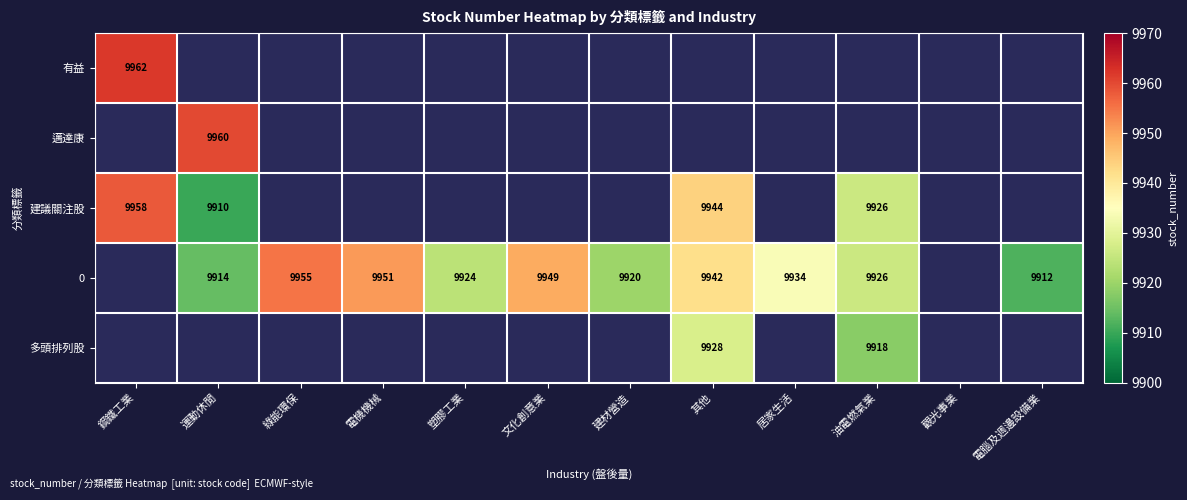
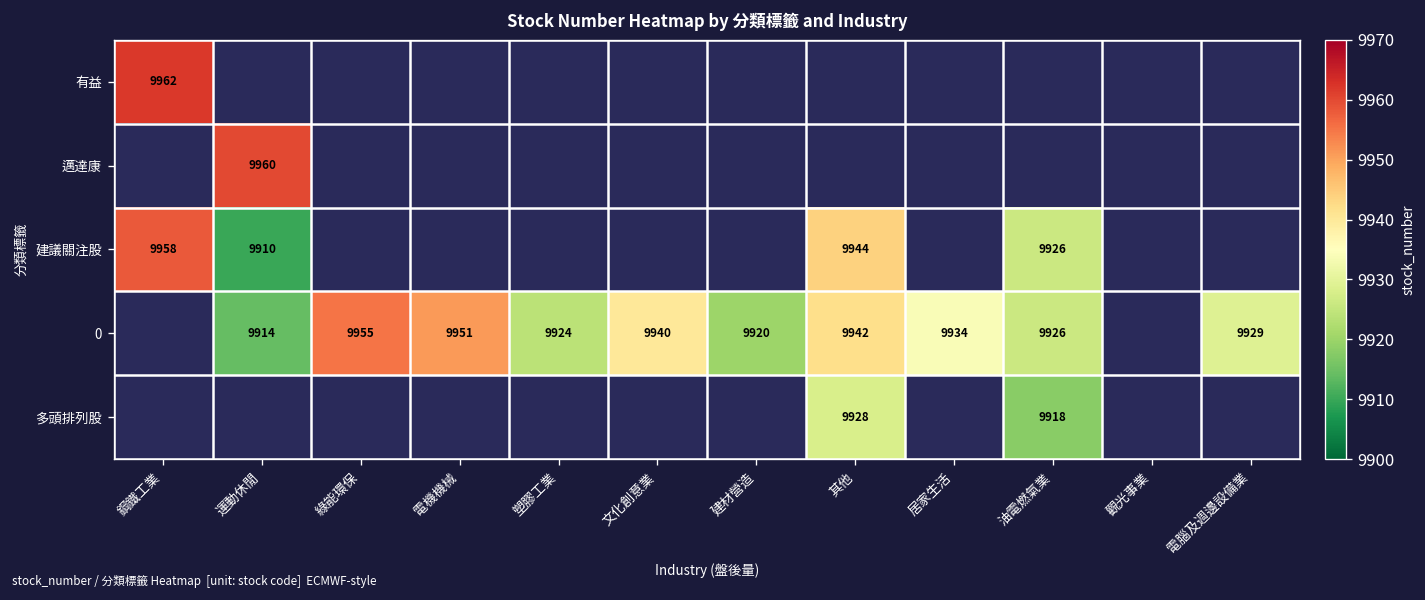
  {
    "有益": {
      "鋼鐵工業": 9962
    },
    "邁達康": {
      "運動休閒": 9960
    },
    "建議關注股": {
      "鋼鐵工業": 9958,
      "運動休閒": 9910,
      "其他": 9944,
      "油電燃氣業": 9926
    },
    "0": {
      "運動休閒": 9914,
      "綠能環保": 9955,
      "電機機械": 9951,
      "塑膠工業": 9924,
-     "文化創意業": 9949,
+     "文化創意業": 9940,
      "建材營造": 9920,
      "其他": 9942,
      "居家生活": 9934,
      "油電燃氣業": 9926,
-     "電腦及週邊設備業": 9912
+     "電腦及週邊設備業": 9929
    },
    "多頭排列股": {
      "其他": 9928,
      "油電燃氣業": 9918
    }
  }
